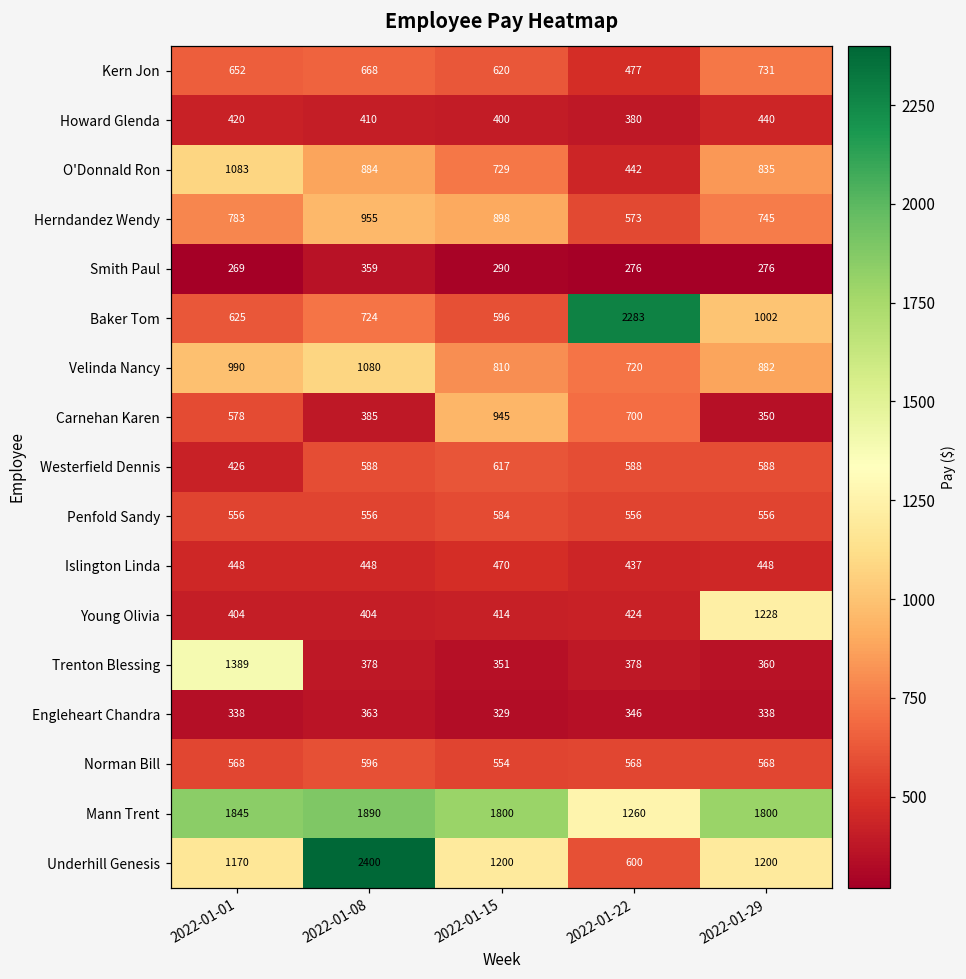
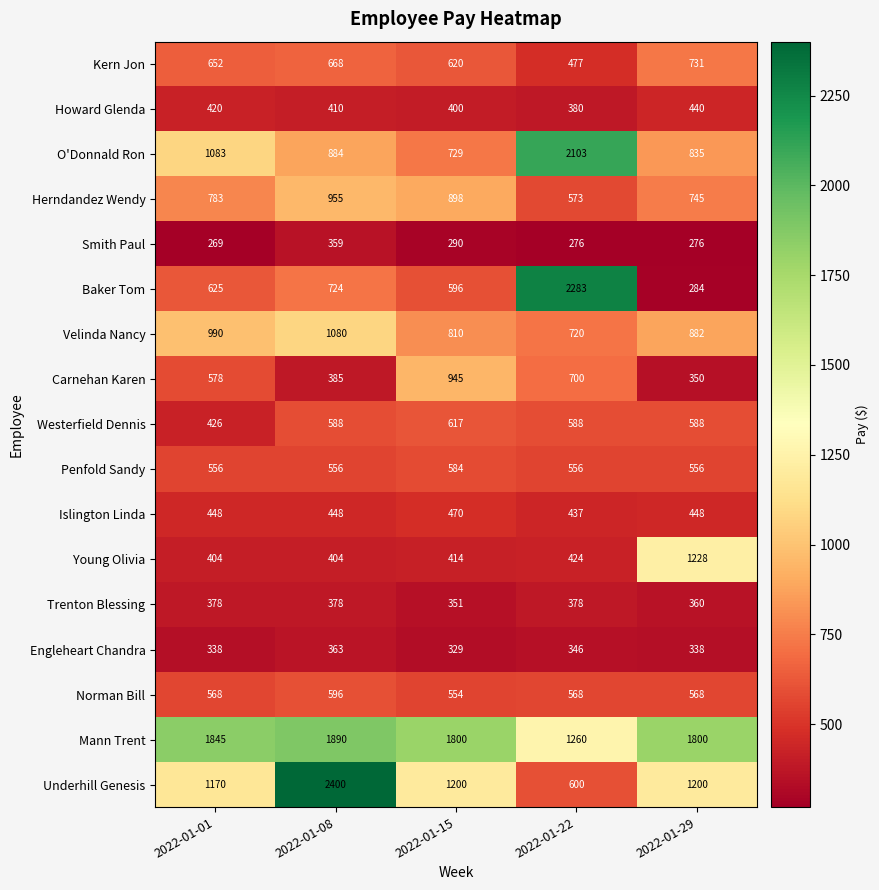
  {
    "Kern Jon": {
      "2022-01-01": 652,
      "2022-01-08": 668,
      "2022-01-15": 620,
      "2022-01-22": 477,
      "2022-01-29": 731
    },
    "Howard Glenda": {
      "2022-01-01": 420,
      "2022-01-08": 410,
      "2022-01-15": 400,
      "2022-01-22": 380,
      "2022-01-29": 440
    },
    "O'Donnald Ron": {
      "2022-01-01": 1083,
      "2022-01-08": 884,
      "2022-01-15": 729,
-     "2022-01-22": 442,
+     "2022-01-22": 2103,
      "2022-01-29": 835
    },
    "Herndandez Wendy": {
      "2022-01-01": 783,
      "2022-01-08": 955,
      "2022-01-15": 898,
      "2022-01-22": 573,
      "2022-01-29": 745
    },
    "Smith Paul": {
      "2022-01-01": 269,
      "2022-01-08": 359,
      "2022-01-15": 290,
      "2022-01-22": 276,
      "2022-01-29": 276
    },
    "Baker Tom": {
      "2022-01-01": 625,
      "2022-01-08": 724,
      "2022-01-15": 596,
      "2022-01-22": 2283,
-     "2022-01-29": 1002
+     "2022-01-29": 284
    },
    "Velinda Nancy": {
      "2022-01-01": 990,
      "2022-01-08": 1080,
      "2022-01-15": 810,
      "2022-01-22": 720,
      "2022-01-29": 882
    },
    "Carnehan Karen": {
      "2022-01-01": 578,
      "2022-01-08": 385,
      "2022-01-15": 945,
      "2022-01-22": 700,
      "2022-01-29": 350
    },
    "Westerfield Dennis": {
      "2022-01-01": 426,
      "2022-01-08": 588,
      "2022-01-15": 617,
      "2022-01-22": 588,
      "2022-01-29": 588
    },
    "Penfold Sandy": {
      "2022-01-01": 556,
      "2022-01-08": 556,
      "2022-01-15": 584,
      "2022-01-22": 556,
      "2022-01-29": 556
    },
    "Islington Linda": {
      "2022-01-01": 448,
      "2022-01-08": 448,
      "2022-01-15": 470,
      "2022-01-22": 437,
      "2022-01-29": 448
    },
    "Young Olivia": {
      "2022-01-01": 404,
      "2022-01-08": 404,
      "2022-01-15": 414,
      "2022-01-22": 424,
      "2022-01-29": 1228
    },
    "Trenton Blessing": {
-     "2022-01-01": 1389,
+     "2022-01-01": 378,
      "2022-01-08": 378,
      "2022-01-15": 351,
      "2022-01-22": 378,
      "2022-01-29": 360
    },
    "Engleheart Chandra": {
      "2022-01-01": 338,
      "2022-01-08": 363,
      "2022-01-15": 329,
      "2022-01-22": 346,
      "2022-01-29": 338
    },
    "Norman Bill": {
      "2022-01-01": 568,
      "2022-01-08": 596,
      "2022-01-15": 554,
      "2022-01-22": 568,
      "2022-01-29": 568
    },
    "Mann Trent": {
      "2022-01-01": 1845,
      "2022-01-08": 1890,
      "2022-01-15": 1800,
      "2022-01-22": 1260,
      "2022-01-29": 1800
    },
    "Underhill Genesis": {
      "2022-01-01": 1170,
      "2022-01-08": 2400,
      "2022-01-15": 1200,
      "2022-01-22": 600,
      "2022-01-29": 1200
    }
  }
